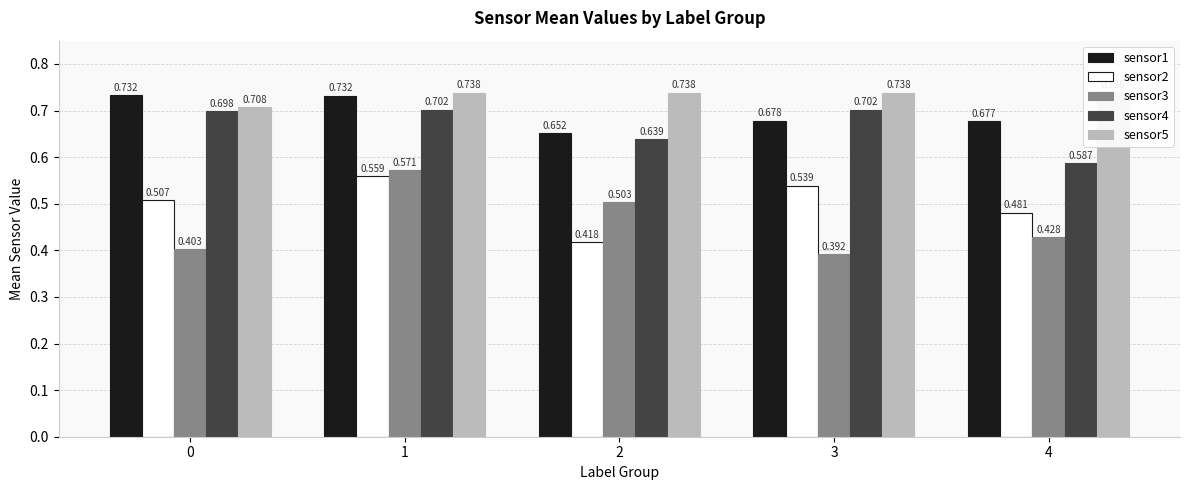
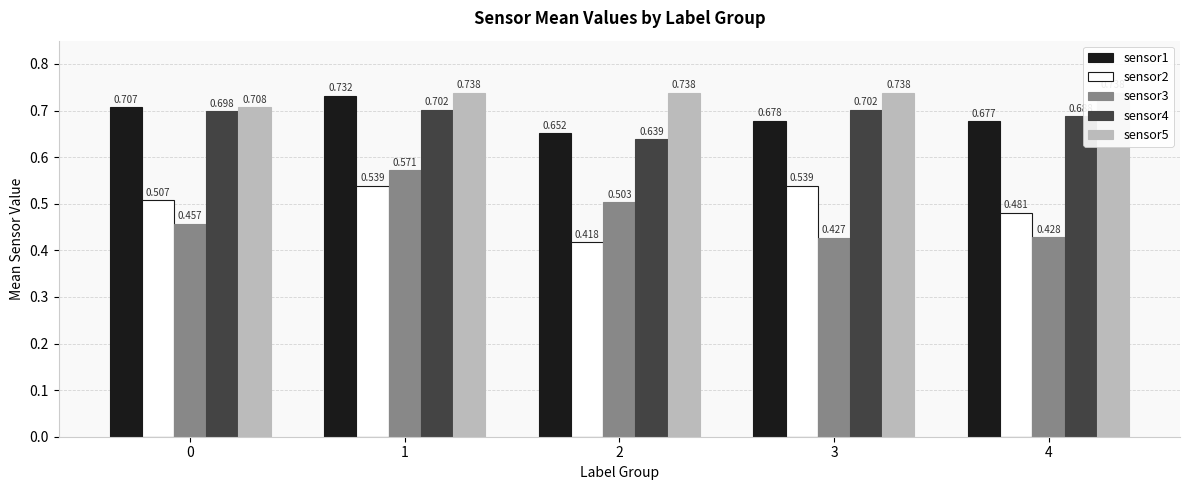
  {
    "sensor1": {
-     "0": 0.732,
+     "0": 0.707,
      "1": 0.732,
      "2": 0.652,
      "3": 0.678,
      "4": 0.677
    },
    "sensor2": {
      "0": 0.507,
-     "1": 0.559,
+     "1": 0.539,
      "2": 0.418,
      "3": 0.539,
      "4": 0.481
    },
    "sensor3": {
-     "0": 0.403,
+     "0": 0.457,
      "1": 0.571,
      "2": 0.503,
-     "3": 0.392,
+     "3": 0.427,
      "4": 0.428
    },
    "sensor4": {
-     "4": 0.59
+     "4": 0.69
    },
    "sensor5": {
      "0": 0.708,
      "1": 0.738,
      "2": 0.738,
      "3": 0.738
    }
  }
